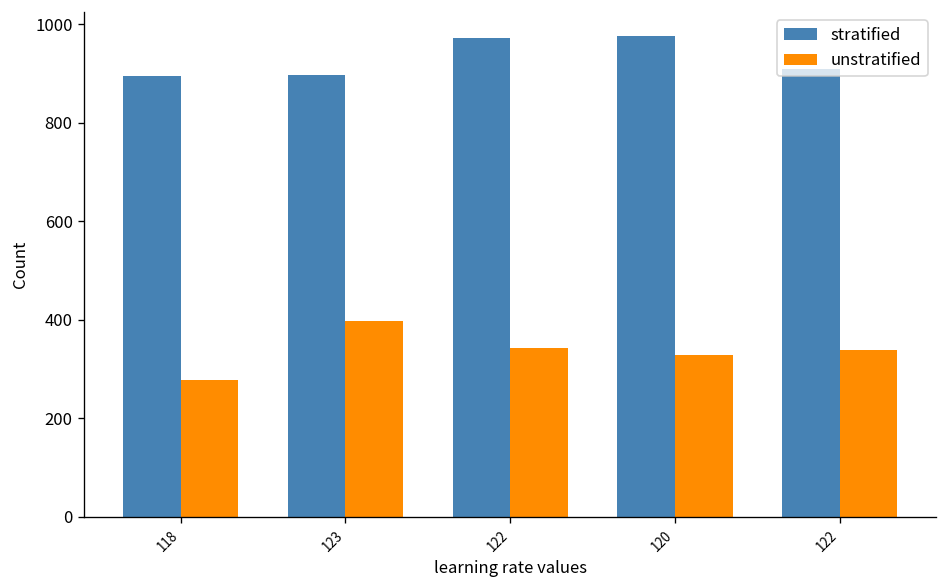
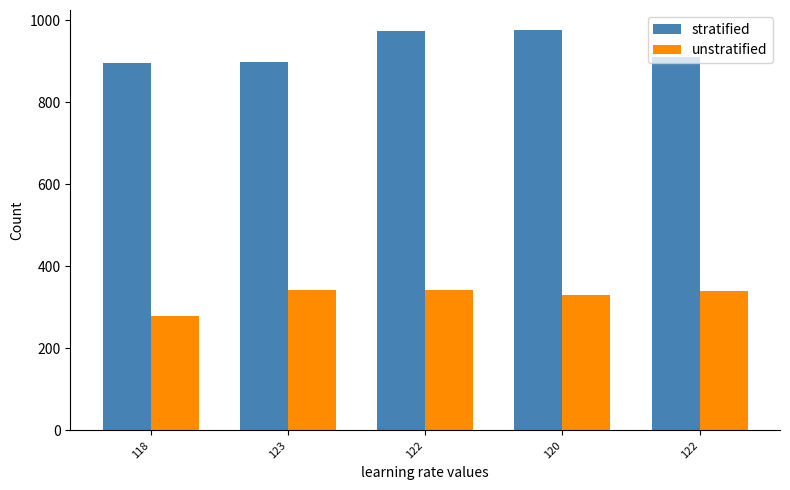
  {
    "stratified": {
      "118": 900,
      "123": 900,
      "120": 980
    },
    "unstratified": {
      "118": 280,
-     "123": 400,
+     "123": 340,
      "120": 330
    }
  }
